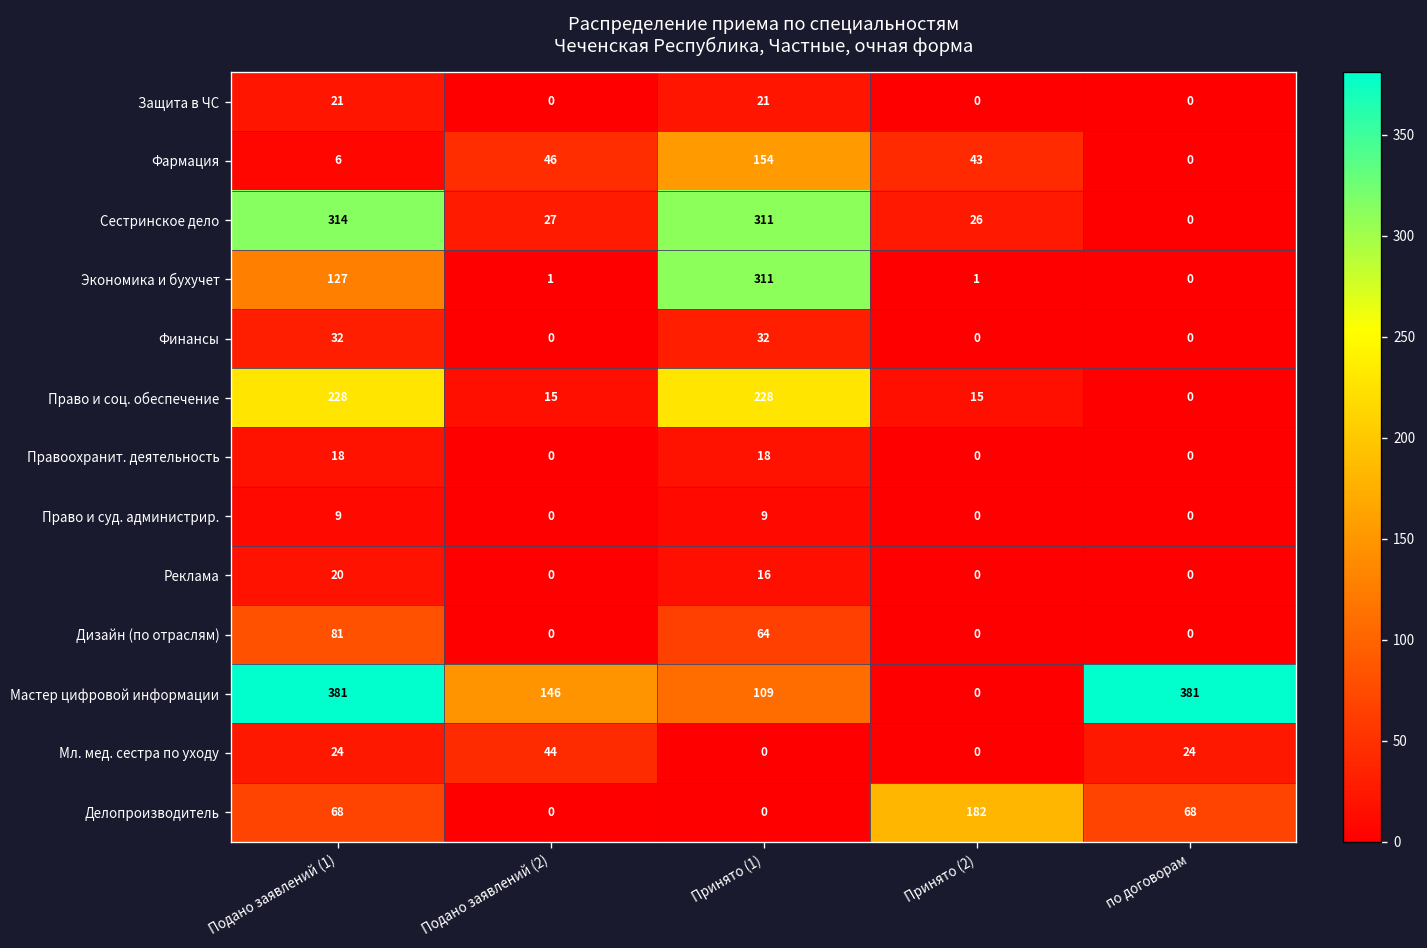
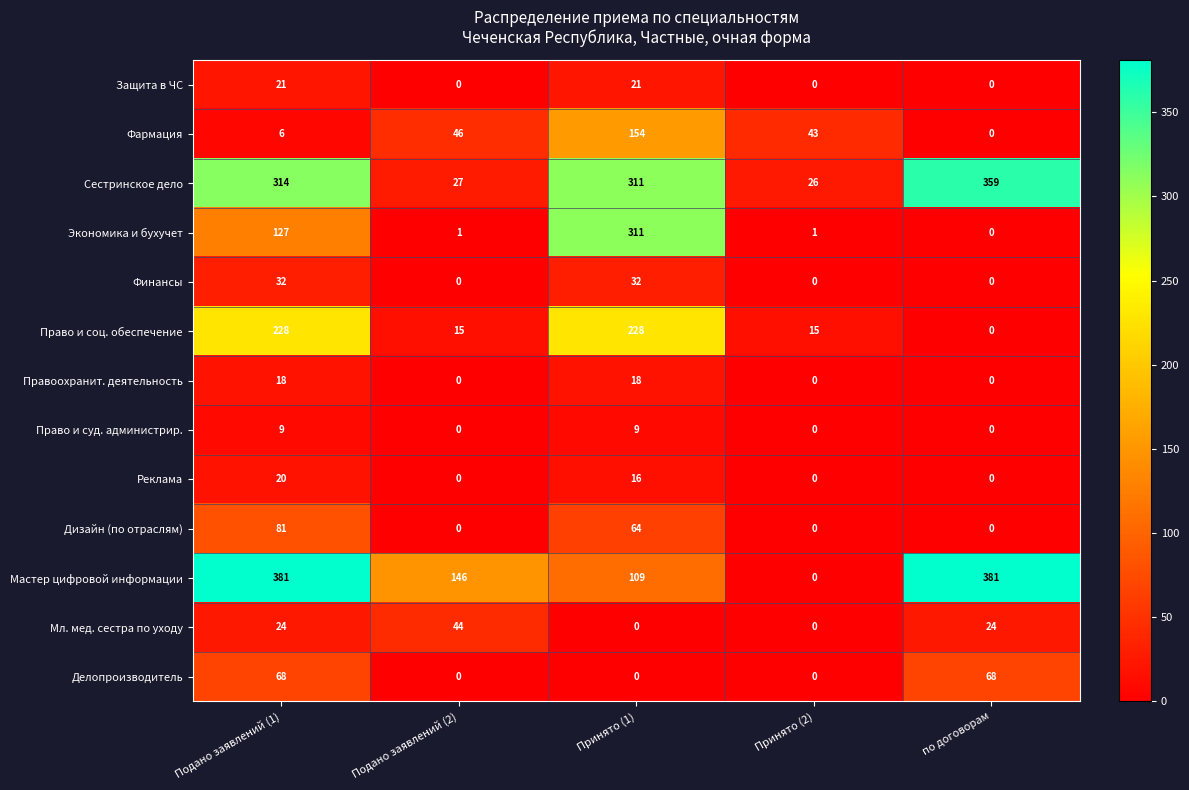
  {
    "Защита в ЧС": {
      "Подано заявлений (1)": 21,
      "Подано заявлений (2)": 0,
      "Принято (1)": 21,
      "Принято (2)": 0,
      "по договорам": 0
    },
    "Фармация": {
      "Подано заявлений (1)": 6,
      "Подано заявлений (2)": 46,
      "Принято (1)": 154,
      "Принято (2)": 43,
      "по договорам": 0
    },
    "Сестринское дело": {
      "Подано заявлений (1)": 314,
      "Подано заявлений (2)": 27,
      "Принято (1)": 311,
      "Принято (2)": 26,
-     "по договорам": 0
+     "по договорам": 359
    },
    "Экономика и бухучет": {
      "Подано заявлений (1)": 127,
      "Подано заявлений (2)": 1,
      "Принято (1)": 311,
      "Принято (2)": 1,
      "по договорам": 0
    },
    "Финансы": {
      "Подано заявлений (1)": 32,
      "Подано заявлений (2)": 0,
      "Принято (1)": 32,
      "Принято (2)": 0,
      "по договорам": 0
    },
    "Право и соц. обеспечение": {
      "Подано заявлений (1)": 228,
      "Подано заявлений (2)": 15,
      "Принято (1)": 228,
      "Принято (2)": 15,
      "по договорам": 0
    },
    "Правоохранит. деятельность": {
      "Подано заявлений (1)": 18,
      "Подано заявлений (2)": 0,
      "Принято (1)": 18,
      "Принято (2)": 0,
      "по договорам": 0
    },
    "Право и суд. администрир.": {
      "Подано заявлений (1)": 9,
      "Подано заявлений (2)": 0,
      "Принято (1)": 9,
      "Принято (2)": 0,
      "по договорам": 0
    },
    "Реклама": {
      "Подано заявлений (1)": 20,
      "Подано заявлений (2)": 0,
      "Принято (1)": 16,
      "Принято (2)": 0,
      "по договорам": 0
    },
    "Дизайн (по отраслям)": {
      "Подано заявлений (1)": 81,
      "Подано заявлений (2)": 0,
      "Принято (1)": 64,
      "Принято (2)": 0,
      "по договорам": 0
    },
    "Мастер цифровой информации": {
      "Подано заявлений (1)": 381,
      "Подано заявлений (2)": 146,
      "Принято (1)": 109,
      "Принято (2)": 0,
      "по договорам": 381
    },
    "Мл. мед. сестра по уходу": {
      "Подано заявлений (1)": 24,
      "Подано заявлений (2)": 44,
      "Принято (1)": 0,
      "Принято (2)": 0,
      "по договорам": 24
    },
    "Делопроизводитель": {
      "Подано заявлений (1)": 68,
      "Подано заявлений (2)": 0,
      "Принято (1)": 0,
-     "Принято (2)": 182,
+     "Принято (2)": 0,
      "по договорам": 68
    }
  }
